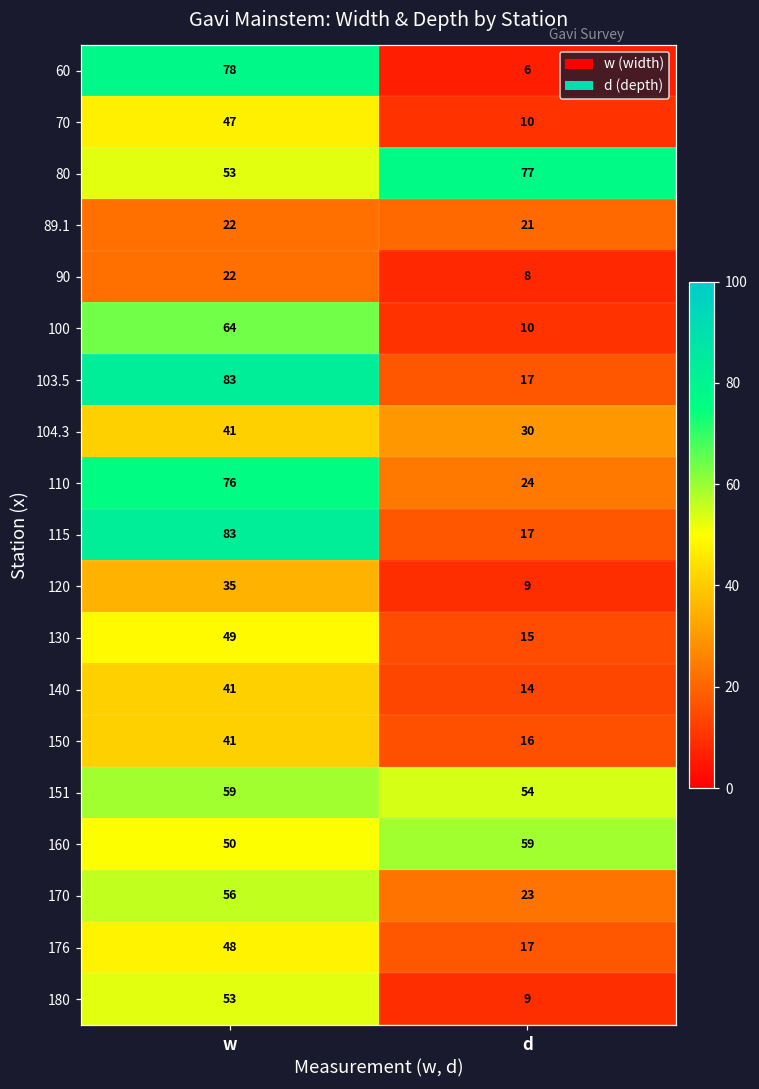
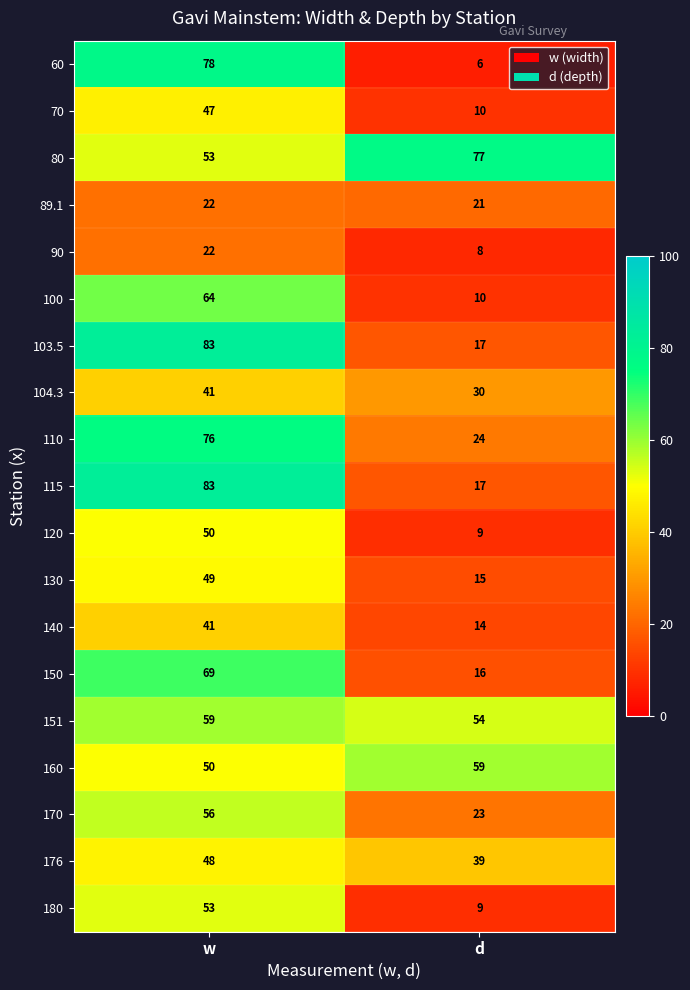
  {
    "60": {
      "w": 78,
      "d": 6
    },
    "70": {
      "w": 47,
      "d": 10
    },
    "80": {
      "w": 53,
      "d": 77
    },
    "89.1": {
      "w": 22,
      "d": 21
    },
    "90": {
      "w": 22,
      "d": 8
    },
    "100": {
      "w": 64,
      "d": 10
    },
    "103.5": {
      "w": 83,
      "d": 17
    },
    "104.3": {
      "w": 41,
      "d": 30
    },
    "110": {
      "w": 76,
      "d": 24
    },
    "115": {
      "w": 83,
      "d": 17
    },
    "120": {
-     "w": 35,
+     "w": 50,
      "d": 9
    },
    "130": {
      "w": 49,
      "d": 15
    },
    "140": {
      "w": 41,
      "d": 14
    },
    "150": {
-     "w": 41,
+     "w": 69,
      "d": 16
    },
    "151": {
      "w": 59,
      "d": 54
    },
    "160": {
      "w": 50,
      "d": 59
    },
    "170": {
      "w": 56,
      "d": 23
    },
    "176": {
      "w": 48,
-     "d": 17
+     "d": 39
    },
    "180": {
      "w": 53,
      "d": 9
    }
  }
